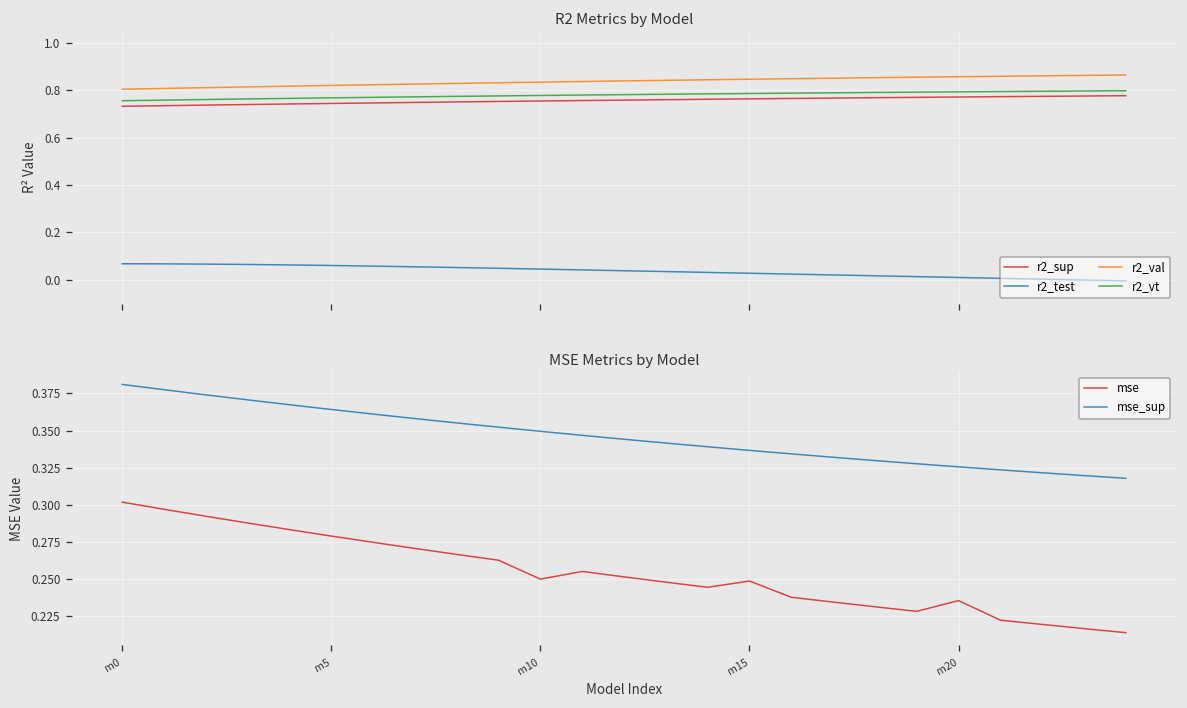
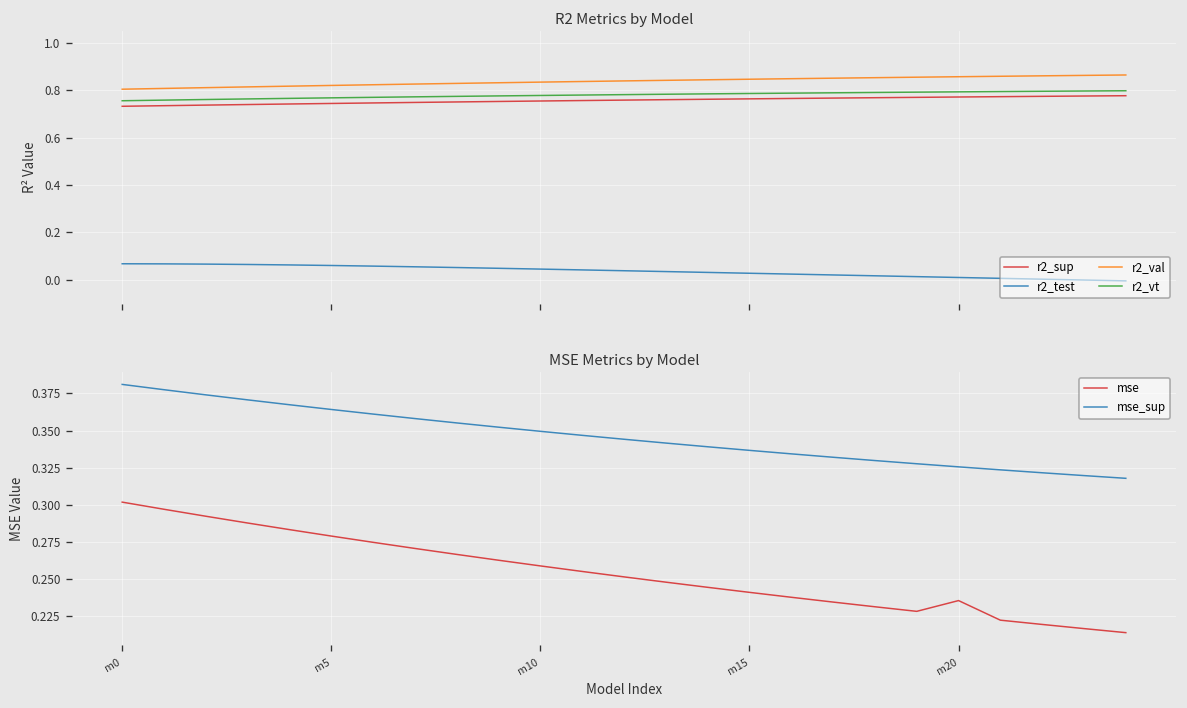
  {
    "MSE Metrics by Model": {
      "mse": {
        "m0": 0.302,
        "m5": 0.279,
-       "m10": 0.250,
-       "m15": 0.249,
+       "m10": 0.259,
+       "m15": 0.241,
        "m20": 0.236
      },
      "mse_sup": {
        "m0": 0.381,
        "m5": 0.364,
        "m10": 0.349,
        "m15": 0.337,
        "m20": 0.326
      }
    }
  }
